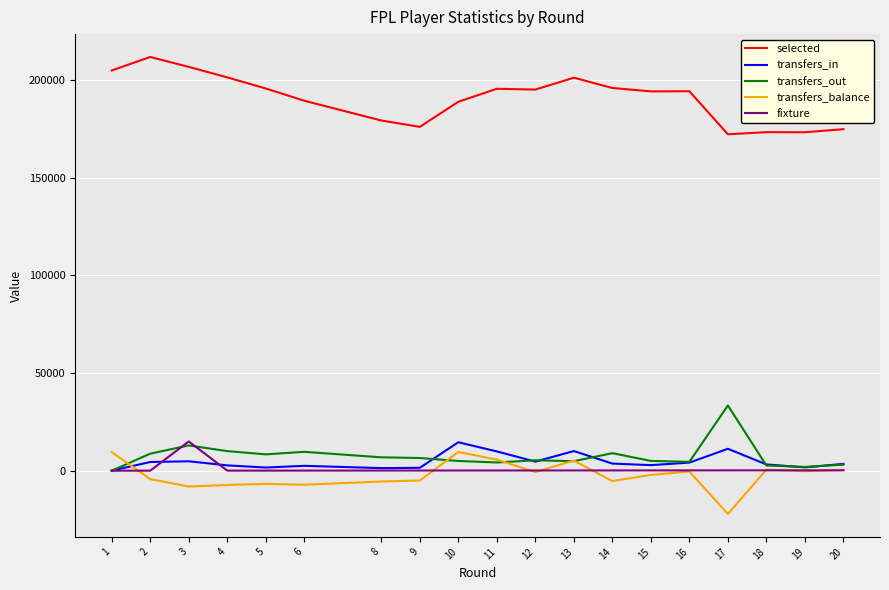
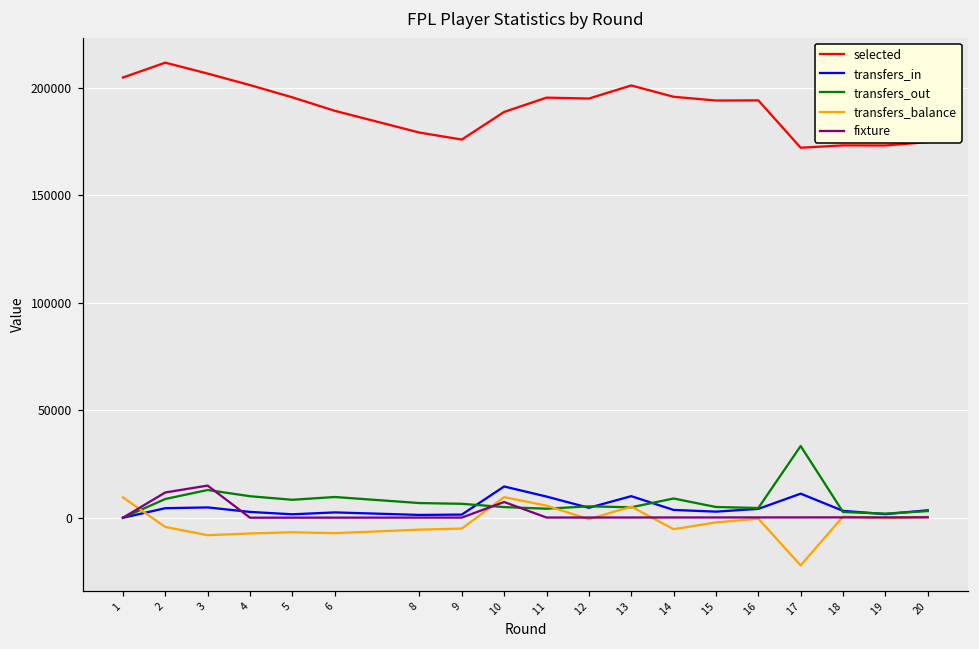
  {
    "selected": {
      "1": 205000,
      "2": 212000,
      "3": 207000,
      "4": 201000,
      "5": 196000,
      "6": 189000,
      "8": 179000,
      "9": 176000,
      "10": 189000,
      "11": 195000,
      "12": 195000,
      "13": 201000,
      "14": 196000,
      "15": 194000,
      "16": 194000,
      "17": 172000,
      "18": 173000,
      "19": 173000,
      "20": 175000
    },
    "transfers_in": {
      "2": 4000,
      "3": 5000,
      "4": 3000,
      "5": 2000,
      "6": 2000,
      "9": 1000,
      "10": 15000,
      "11": 10000,
      "13": 10000,
      "14": 4000,
      "15": 3000,
      "17": 11000
    },
    "transfers_out": {
      "2": 9000,
      "3": 13000,
      "4": 10000,
      "5": 8000,
      "6": 10000,
      "8": 7000,
      "9": 6000,
      "10": 5000,
      "11": 4000,
      "14": 9000,
      "15": 5000,
      "17": 33000
    },
    "transfers_balance": {
      "1": 9000,
      "2": -4000,
      "3": -8000,
      "4": -7000,
      "5": -7000,
      "6": -7000,
      "8": -6000,
      "9": -5000,
      "10": 10000,
      "11": 6000,
      "14": -5000,
      "15": -2000,
      "17": -22000
    },
    "fixture": {
-     "2": 0,
+     "2": 12000,
      "3": 15000,
      "4": 0,
      "5": 0,
      "6": 0,
      "9": 0,
-     "10": 0,
+     "10": 7000,
      "11": 0,
      "13": 0,
      "14": 0,
      "15": 0,
      "17": 0
    }
  }
